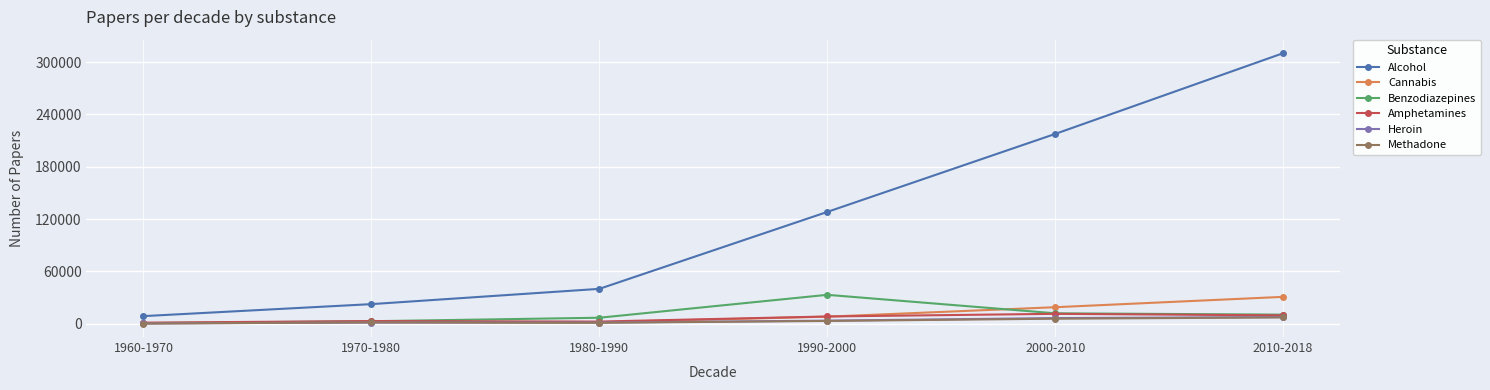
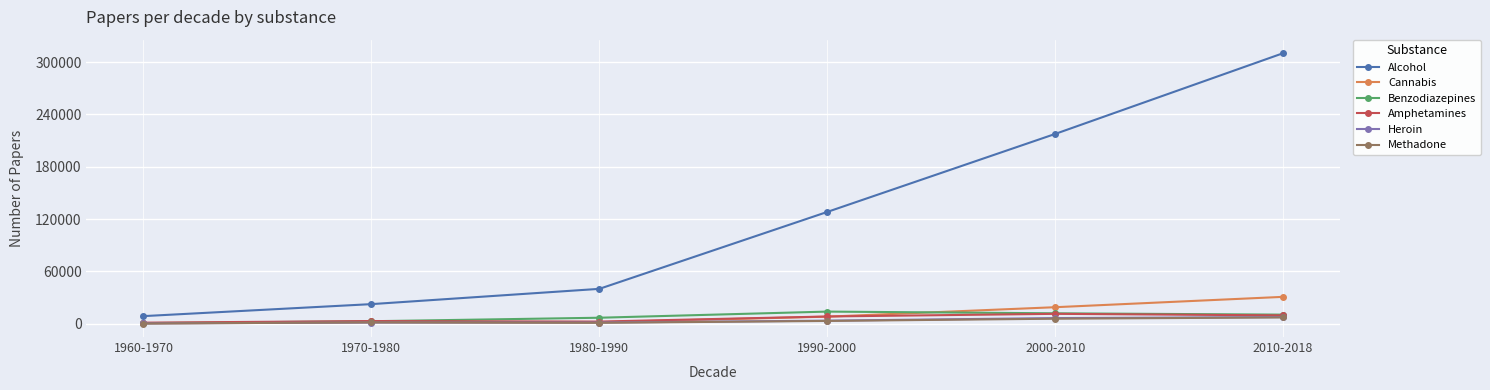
  {
    "Benzodiazepines": {
      "1980-1990": 10000,
-     "1990-2000": 30000
+     "1990-2000": 10000
    }
  }
